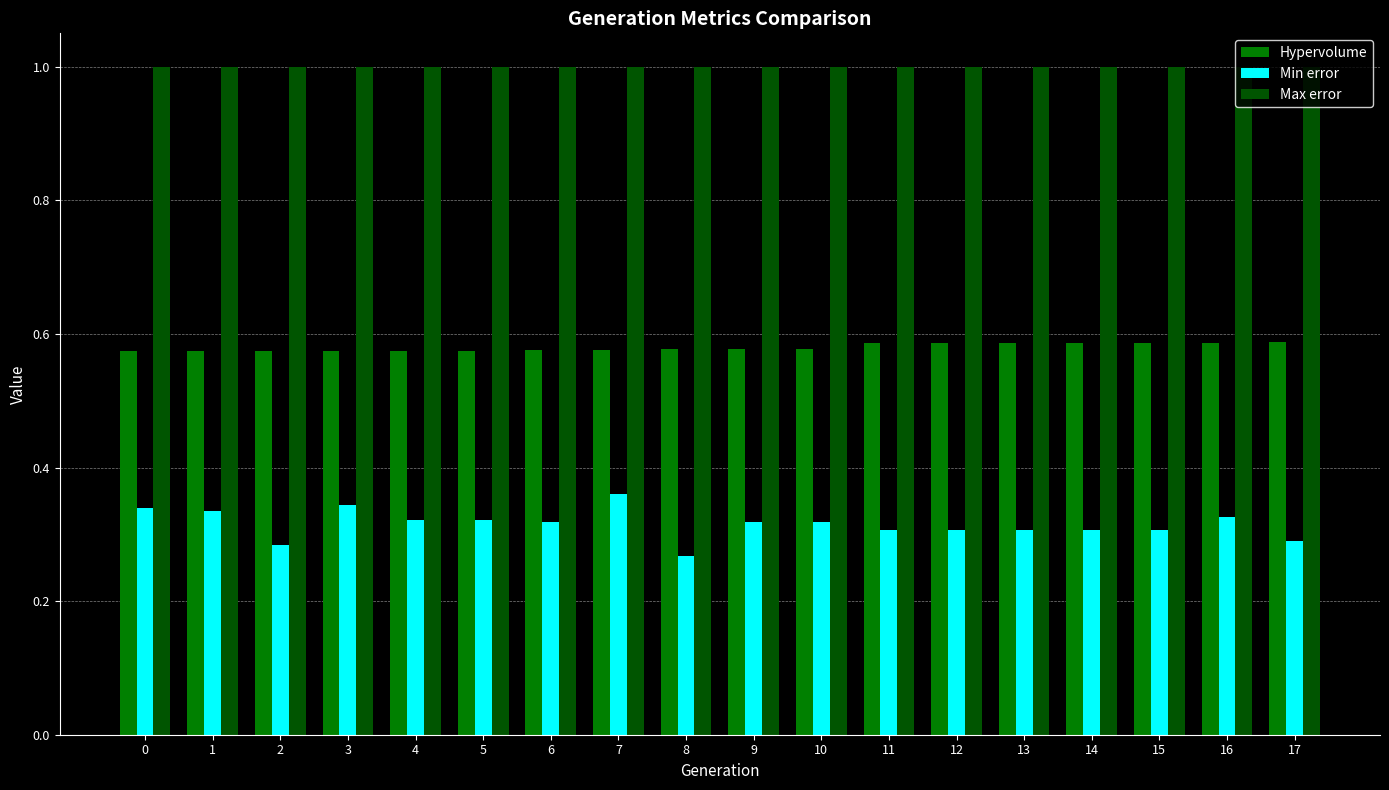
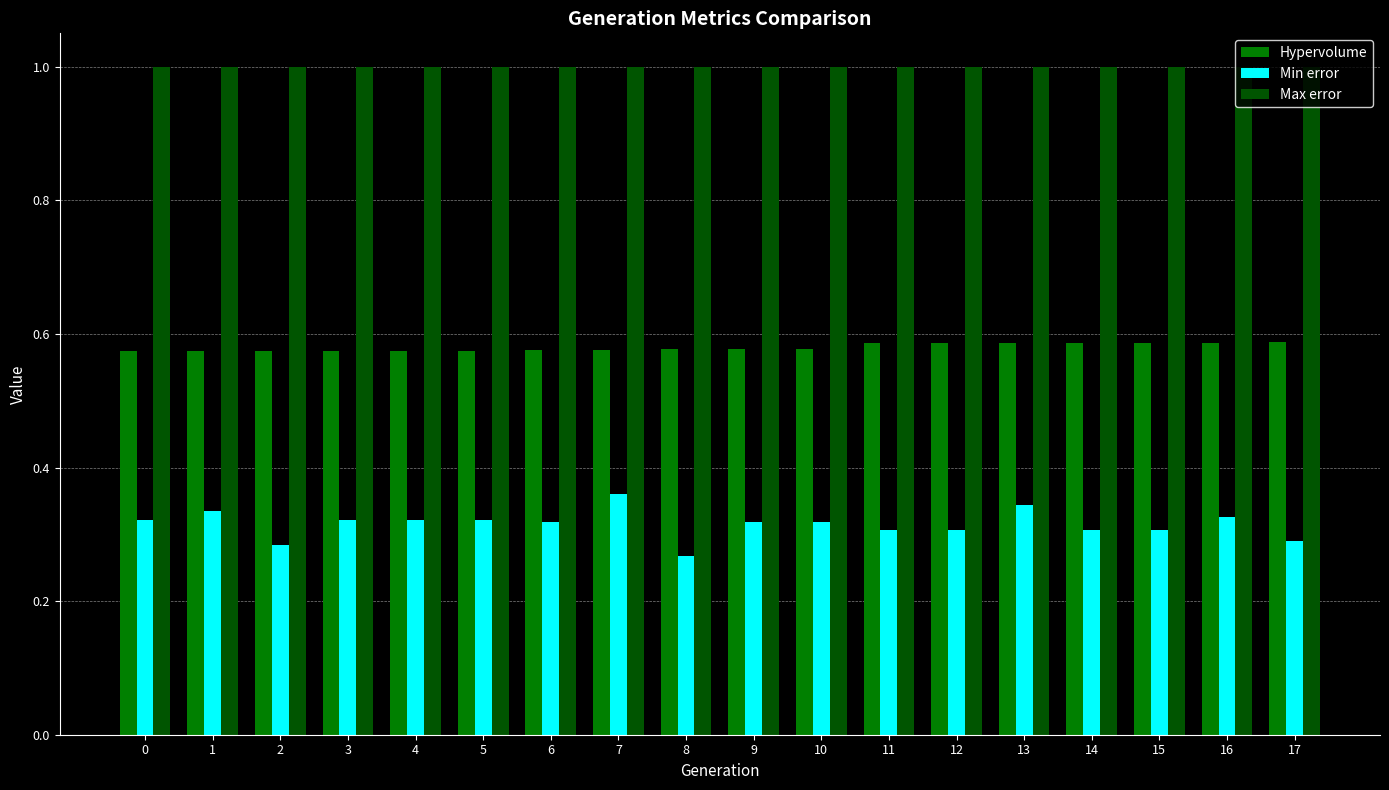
  {
    "Min error": {
-     "0": 0.34,
+     "0": 0.32,
      "1": 0.34,
      "2": 0.28,
-     "3": 0.34,
+     "3": 0.32,
      "4": 0.32,
      "5": 0.32,
      "6": 0.32,
      "7": 0.36,
      "8": 0.27,
      "9": 0.32,
      "10": 0.32,
      "11": 0.31,
      "12": 0.31,
-     "13": 0.31,
+     "13": 0.34,
      "14": 0.31,
      "15": 0.31,
      "16": 0.33,
      "17": 0.29
    }
  }
